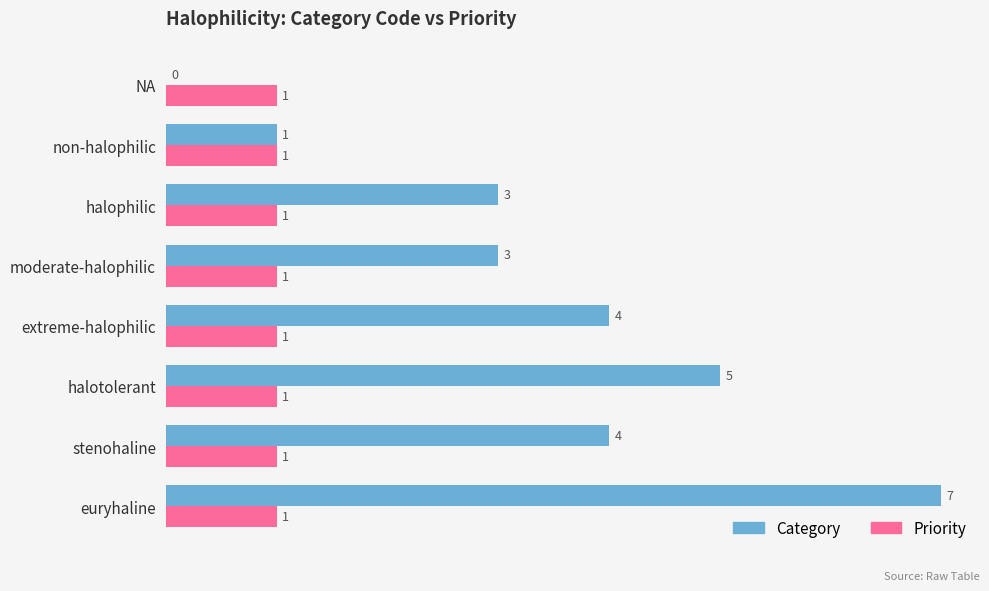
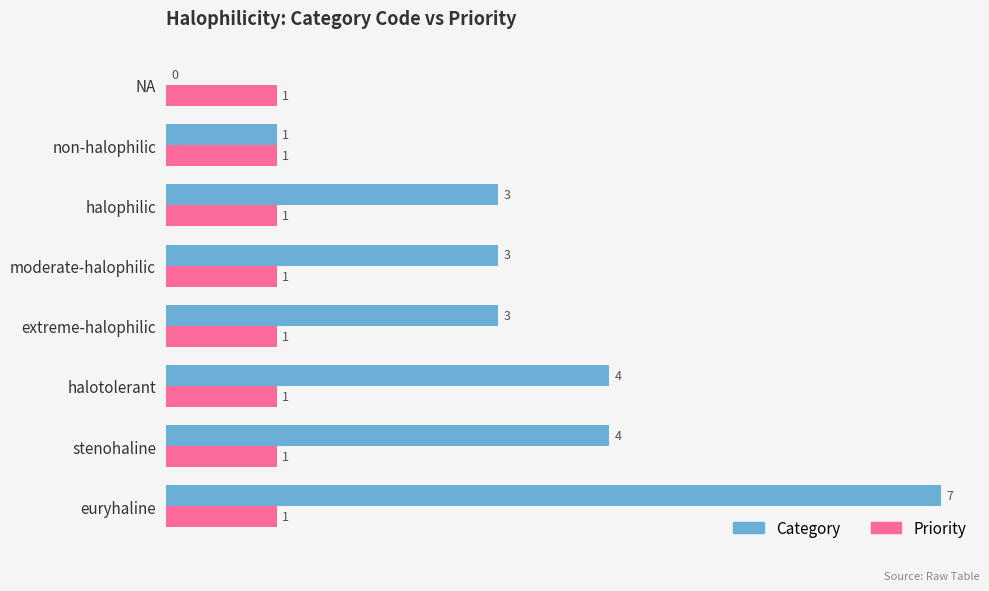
  {
    "Category": {
      "NA": 0,
      "non-halophilic": 1,
      "halophilic": 3,
      "moderate-halophilic": 3,
-     "extreme-halophilic": 4,
-     "halotolerant": 5,
+     "extreme-halophilic": 3,
+     "halotolerant": 4,
      "stenohaline": 4,
      "euryhaline": 7
    },
    "Priority": {
      "NA": 1,
      "non-halophilic": 1,
      "halophilic": 1,
      "moderate-halophilic": 1,
      "extreme-halophilic": 1,
      "halotolerant": 1,
      "stenohaline": 1,
      "euryhaline": 1
    }
  }
